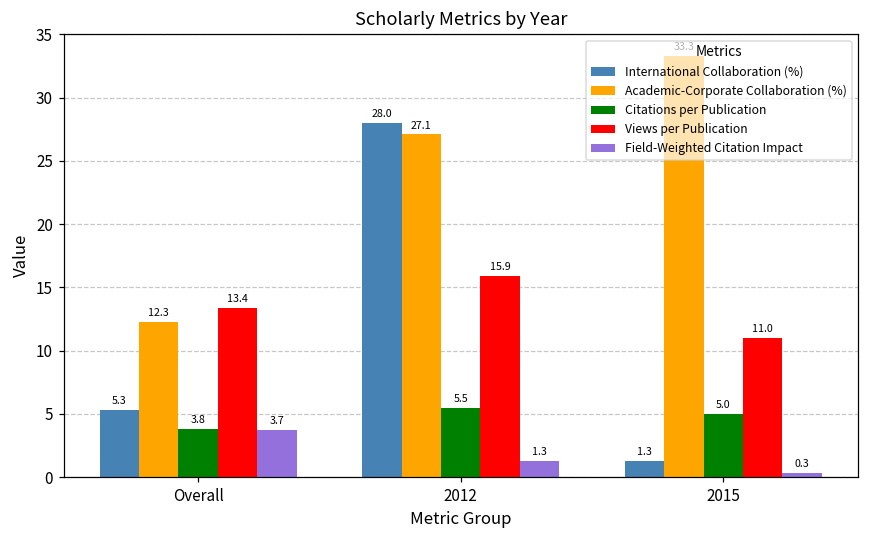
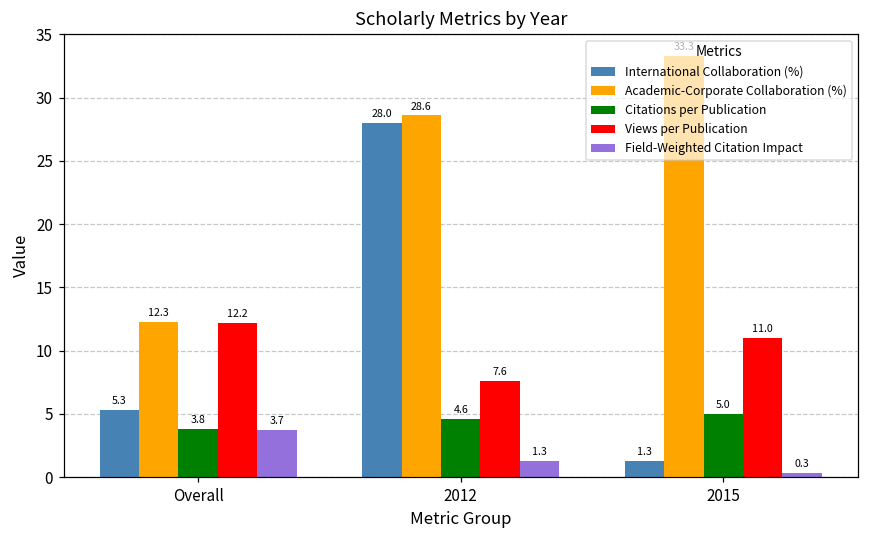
  {
    "International Collaboration (%)": {
      "Overall": 5.3,
      "2012": 28.0,
      "2015": 1.3
    },
    "Academic-Corporate Collaboration (%)": {
      "Overall": 12.3,
-     "2012": 27.1
+     "2012": 28.6
    },
    "Citations per Publication": {
      "Overall": 3.8,
-     "2012": 5.5,
+     "2012": 4.6,
      "2015": 5.0
    },
    "Views per Publication": {
-     "Overall": 13.4,
-     "2012": 15.9,
+     "Overall": 12.2,
+     "2012": 7.6,
      "2015": 11.0
    },
    "Field-Weighted Citation Impact": {
      "Overall": 3.7,
      "2012": 1.3,
      "2015": 0.3
    }
  }
